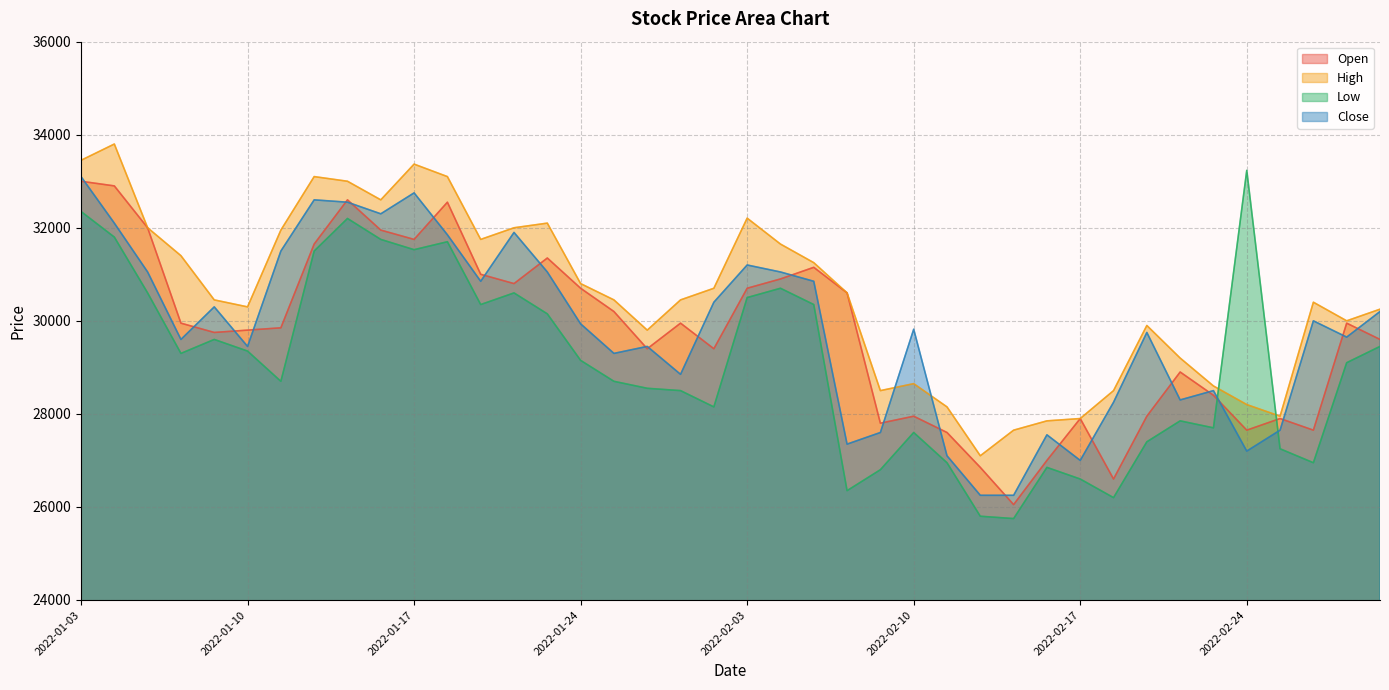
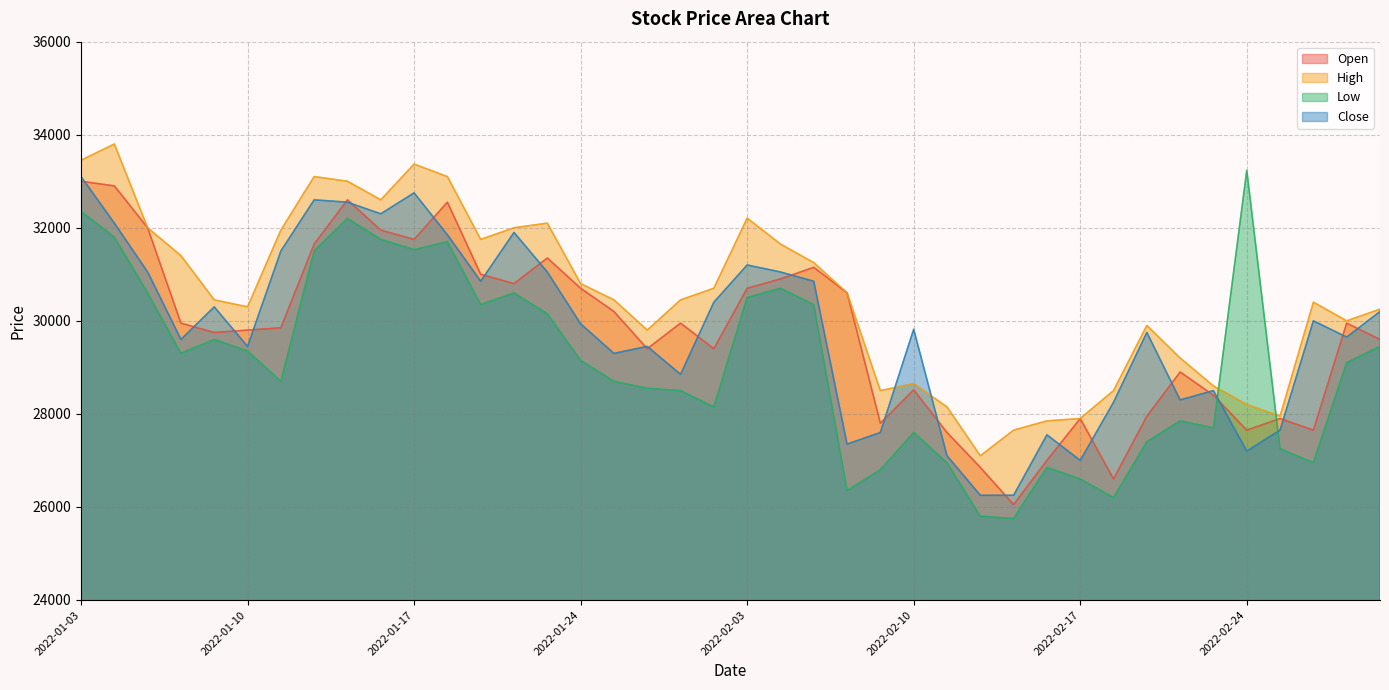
  {
    "Open": {
      "2022-01-03": 33000,
      "2022-01-10": 29800,
      "2022-01-17": 31800,
      "2022-01-24": 30700,
      "2022-02-03": 30700,
-     "2022-02-10": 28000,
+     "2022-02-10": 28500,
      "2022-02-24": 27700
    },
    "High": {
      "2022-01-03": 33500,
      "2022-01-10": 30300,
      "2022-01-17": 33400,
      "2022-01-24": 30800,
      "2022-02-03": 32200,
      "2022-02-10": 28700,
      "2022-02-24": 28200
    },
    "Low": {
      "2022-01-03": 32400,
      "2022-01-10": 29400,
      "2022-01-17": 31500,
      "2022-01-24": 29200,
      "2022-02-03": 30500,
      "2022-02-10": 27600,
      "2022-02-17": 26600,
      "2022-02-24": 33200
    },
    "Close": {
      "2022-01-03": 33100,
      "2022-01-10": 29500,
      "2022-01-17": 32800,
      "2022-01-24": 29900,
      "2022-02-03": 31200,
      "2022-02-10": 29800,
      "2022-02-17": 27000,
      "2022-02-24": 27200
    }
  }
